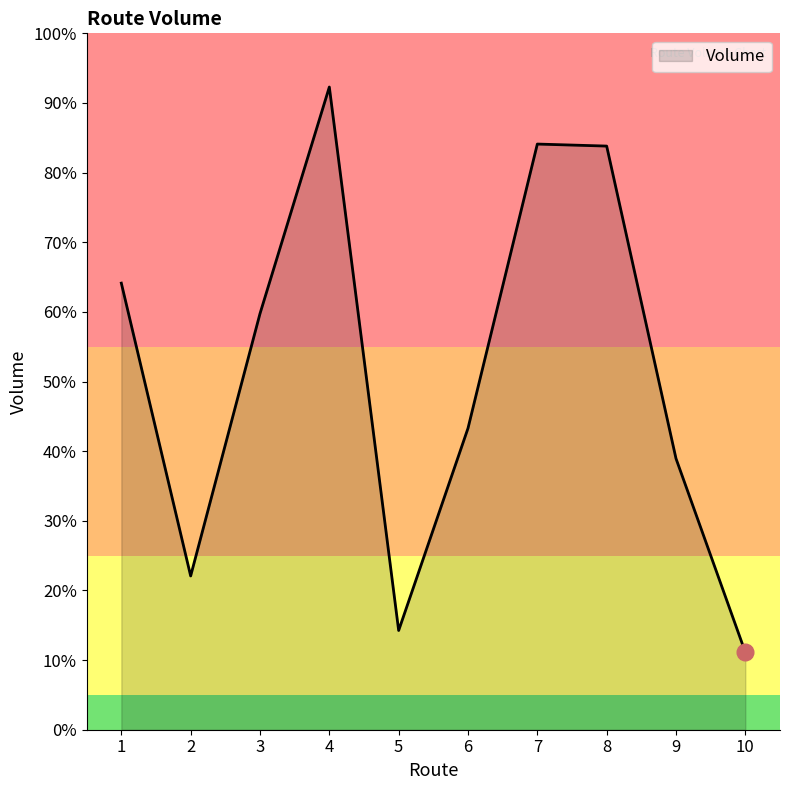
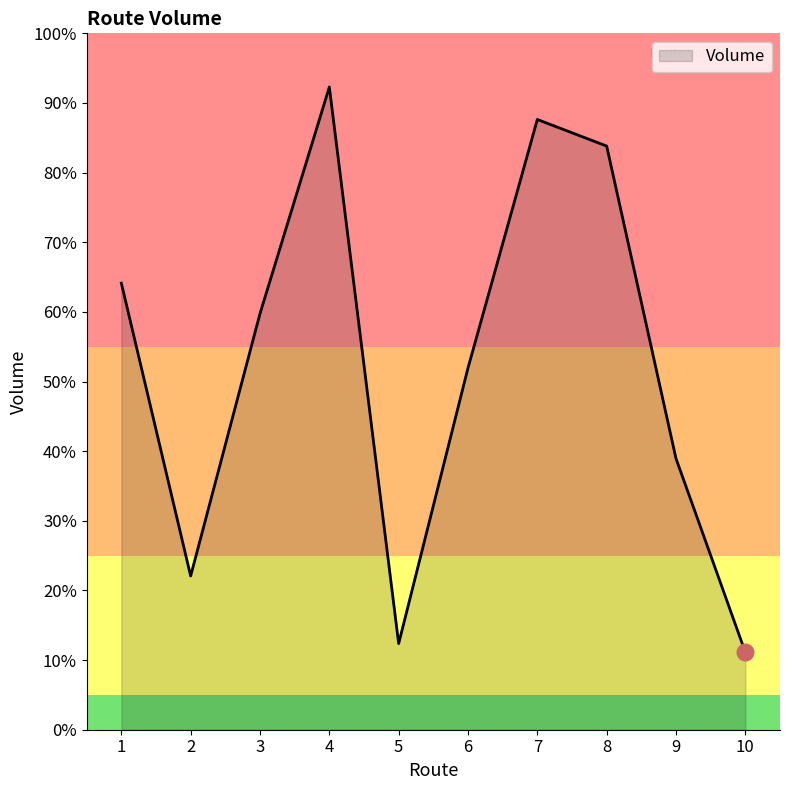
  {
    "Volume": {
      "1": "64%",
      "2": "22%",
      "3": "60%",
      "4": "92%",
-     "5": "14%",
-     "6": "43%",
-     "7": "84%",
+     "5": "12%",
+     "6": "52%",
+     "7": "88%",
      "8": "84%",
      "9": "39%"
    }
  }
